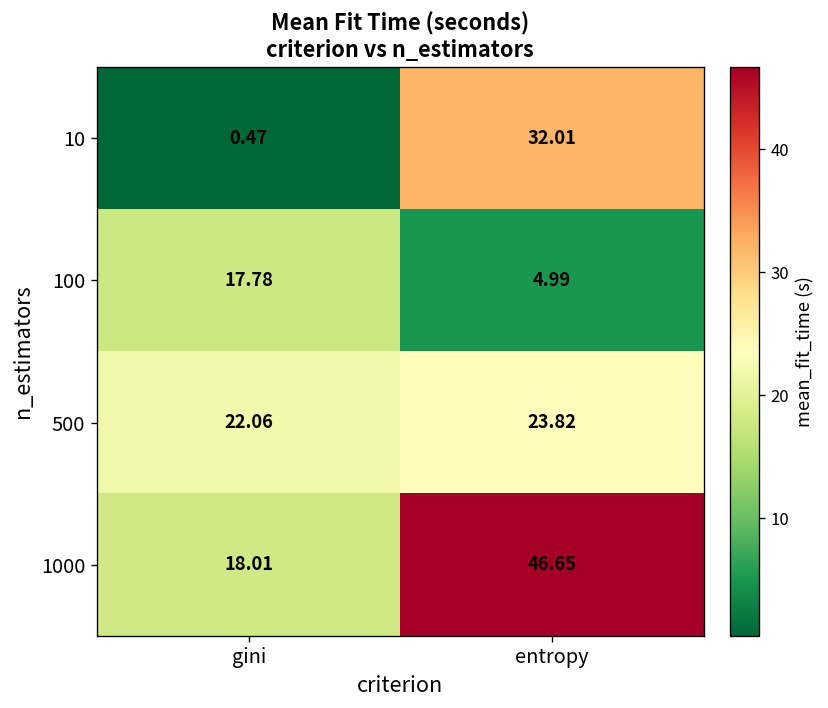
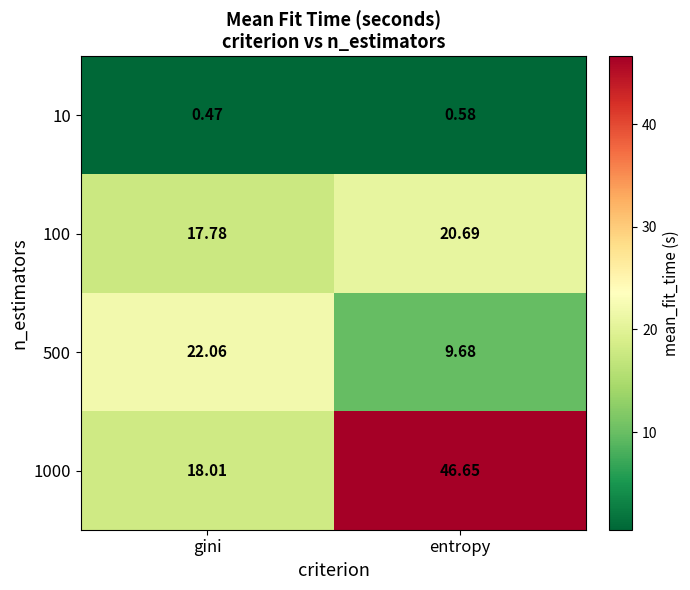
  {
    "10": {
      "gini": 0.47,
-     "entropy": 32.01
+     "entropy": 0.58
    },
    "100": {
      "gini": 17.78,
-     "entropy": 4.99
+     "entropy": 20.69
    },
    "500": {
      "gini": 22.06,
-     "entropy": 23.82
+     "entropy": 9.68
    },
    "1000": {
      "gini": 18.01,
      "entropy": 46.65
    }
  }
